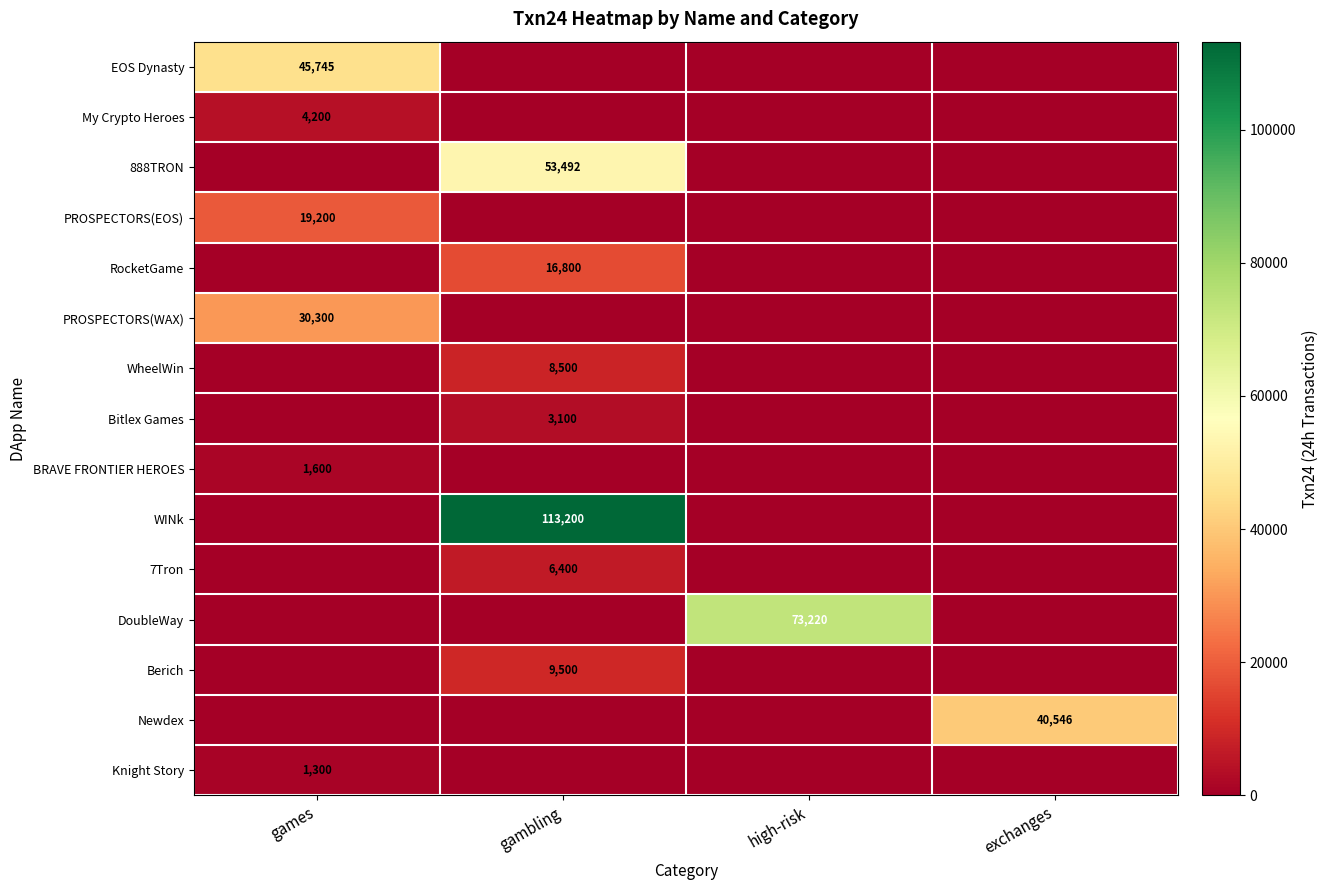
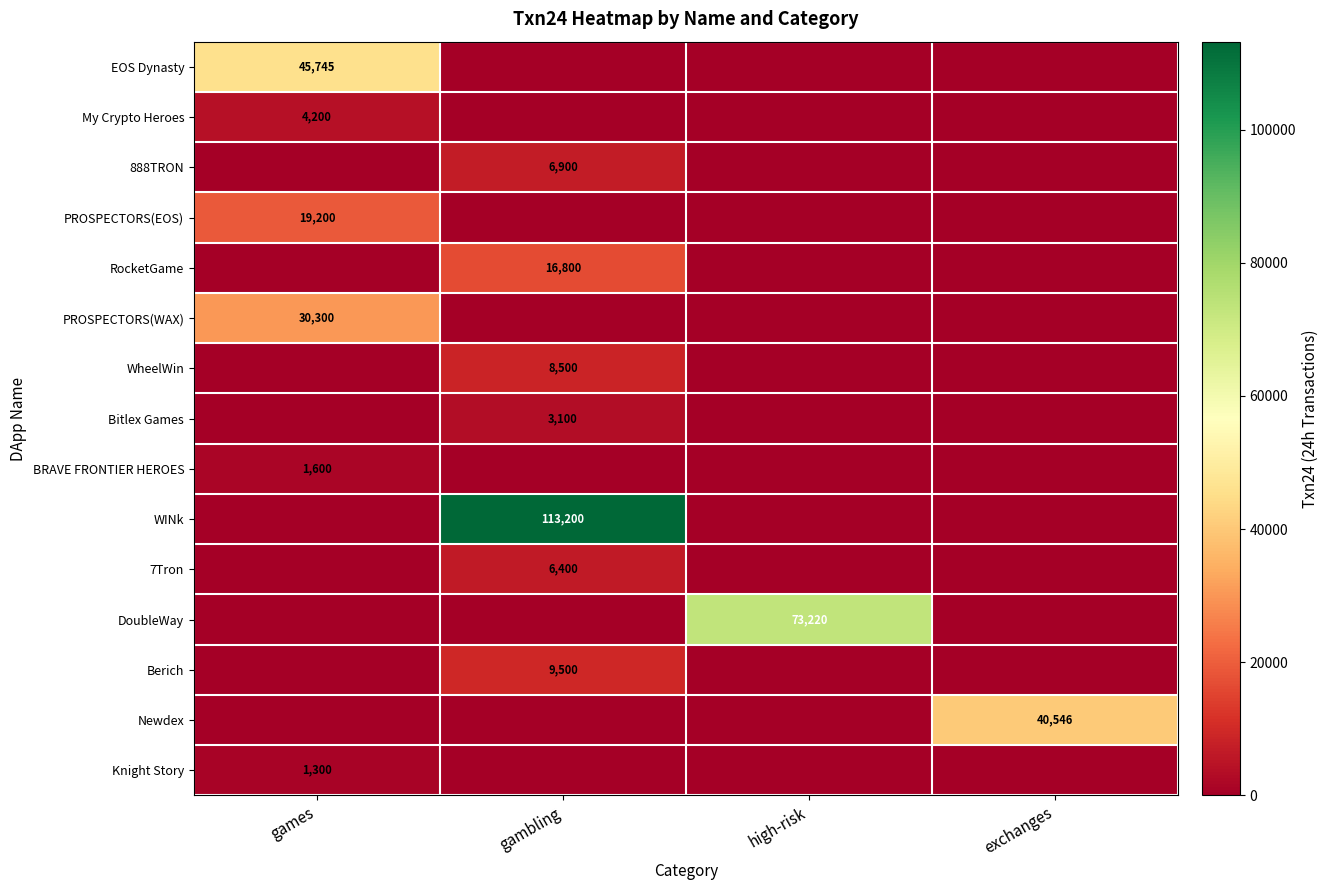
  {
    "EOS Dynasty": {
      "games": "45,745"
    },
    "My Crypto Heroes": {
      "games": "4,200"
    },
    "888TRON": {
-     "gambling": "53,492"
+     "gambling": "6,900"
    },
    "PROSPECTORS(EOS)": {
      "games": "19,200"
    },
    "RocketGame": {
      "gambling": "16,800"
    },
    "PROSPECTORS(WAX)": {
      "games": "30,300"
    },
    "WheelWin": {
      "gambling": "8,500"
    },
    "Bitlex Games": {
      "gambling": "3,100"
    },
    "BRAVE FRONTIER HEROES": {
      "games": "1,600"
    },
    "WINk": {
      "gambling": "113,200"
    },
    "7Tron": {
      "gambling": "6,400"
    },
    "DoubleWay": {
      "high-risk": "73,220"
    },
    "Berich": {
      "gambling": "9,500"
    },
    "Newdex": {
      "exchanges": "40,546"
    },
    "Knight Story": {
      "games": "1,300"
    }
  }
